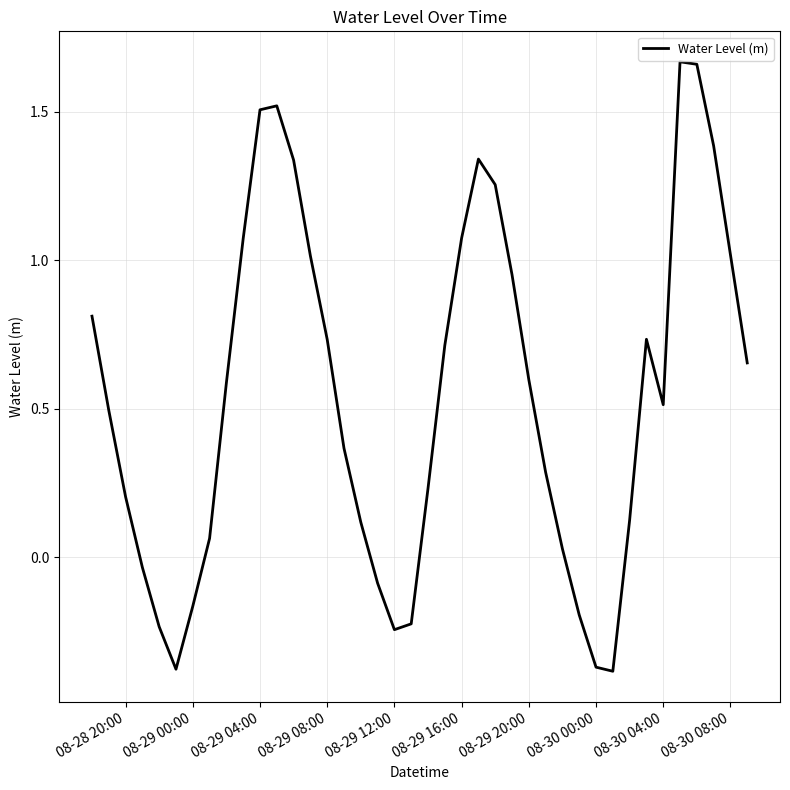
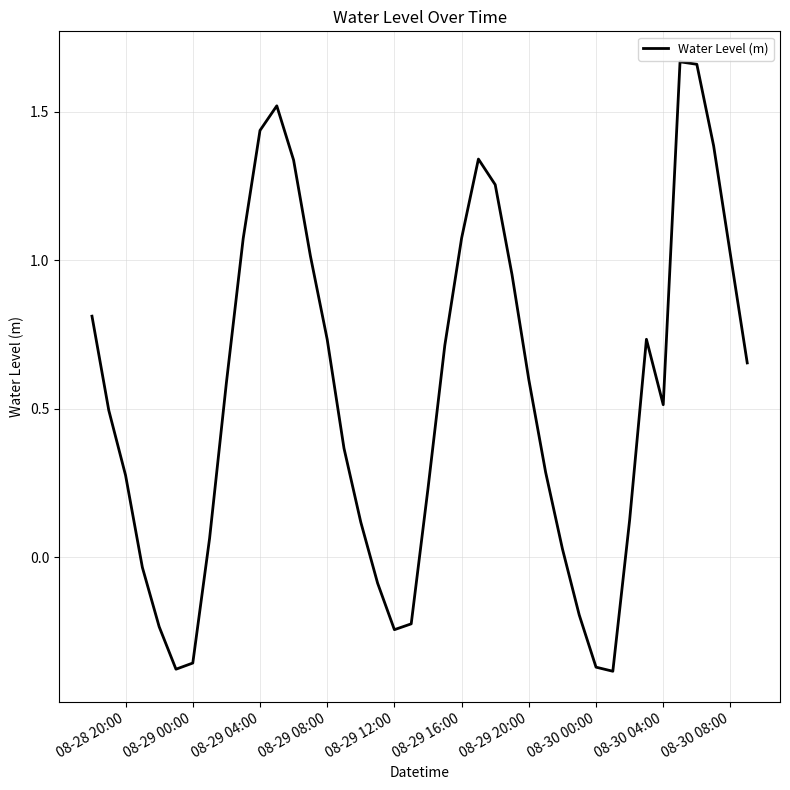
  {
-   "08-28 20:00": 0.20,
-   "08-29 00:00": -0.17,
-   "08-29 04:00": 1.51,
+   "08-28 20:00": 0.28,
+   "08-29 00:00": -0.36,
+   "08-29 04:00": 1.44,
    "08-29 08:00": 0.73,
    "08-29 12:00": -0.24,
    "08-29 16:00": 1.07,
    "08-29 20:00": 0.60,
    "08-30 00:00": -0.37,
    "08-30 04:00": 0.51,
    "08-30 08:00": 1.02
  }
